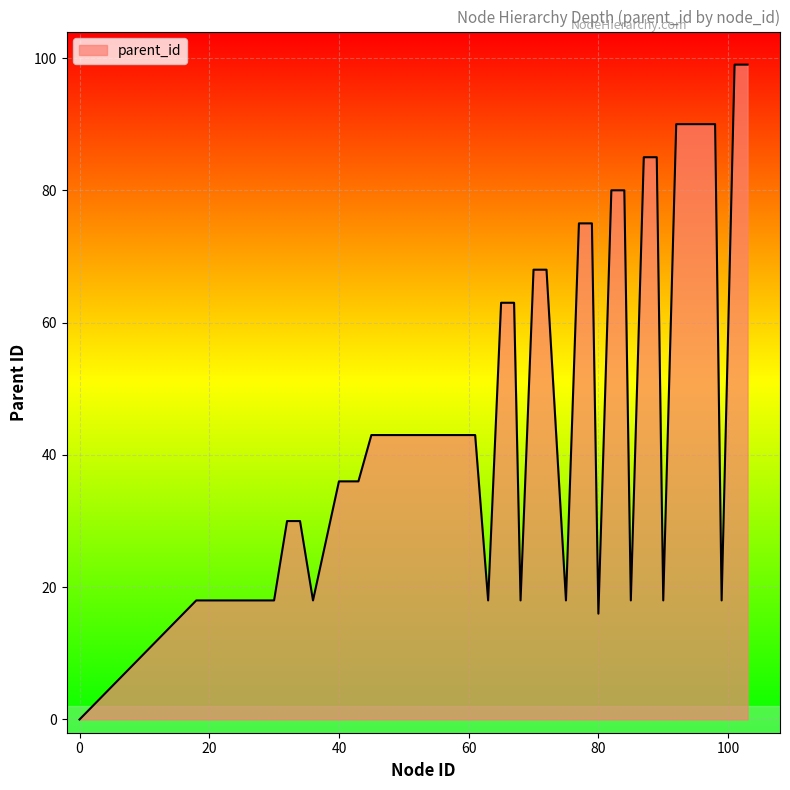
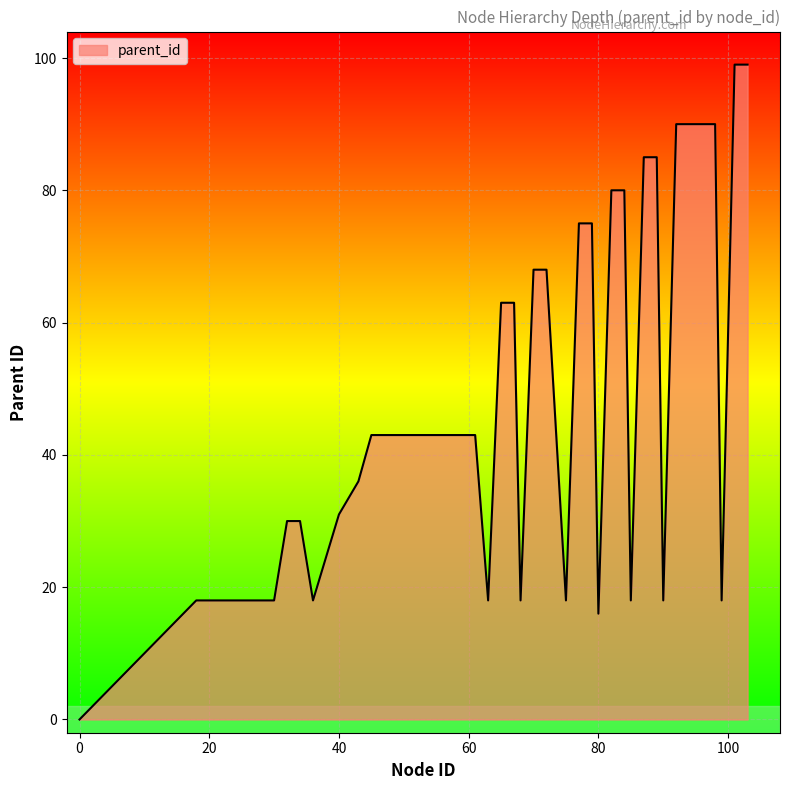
  {
-   "40": 36,
+   "40": 31,
    "80": 16
  }
